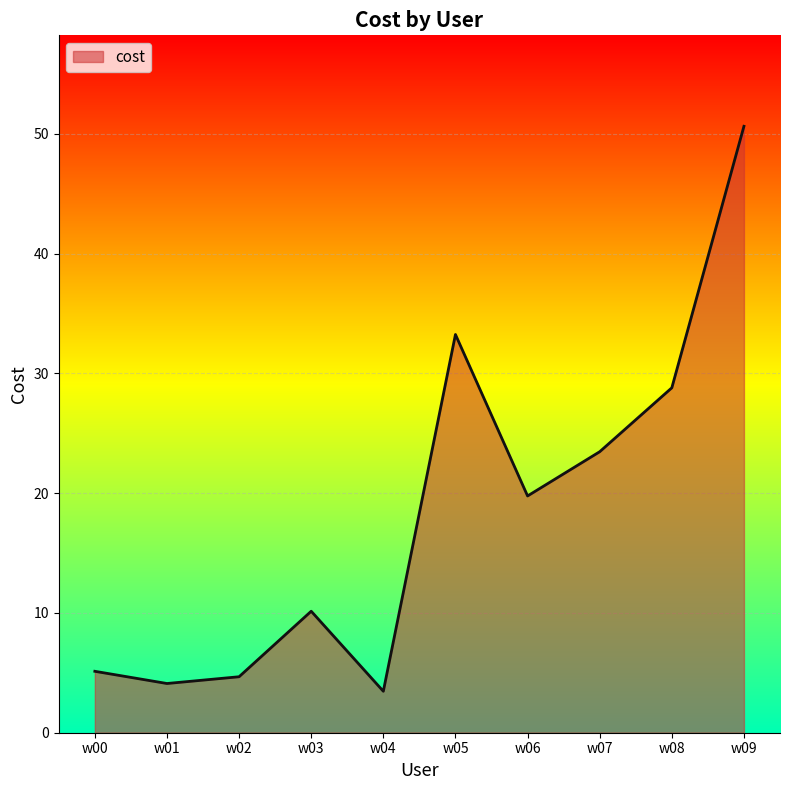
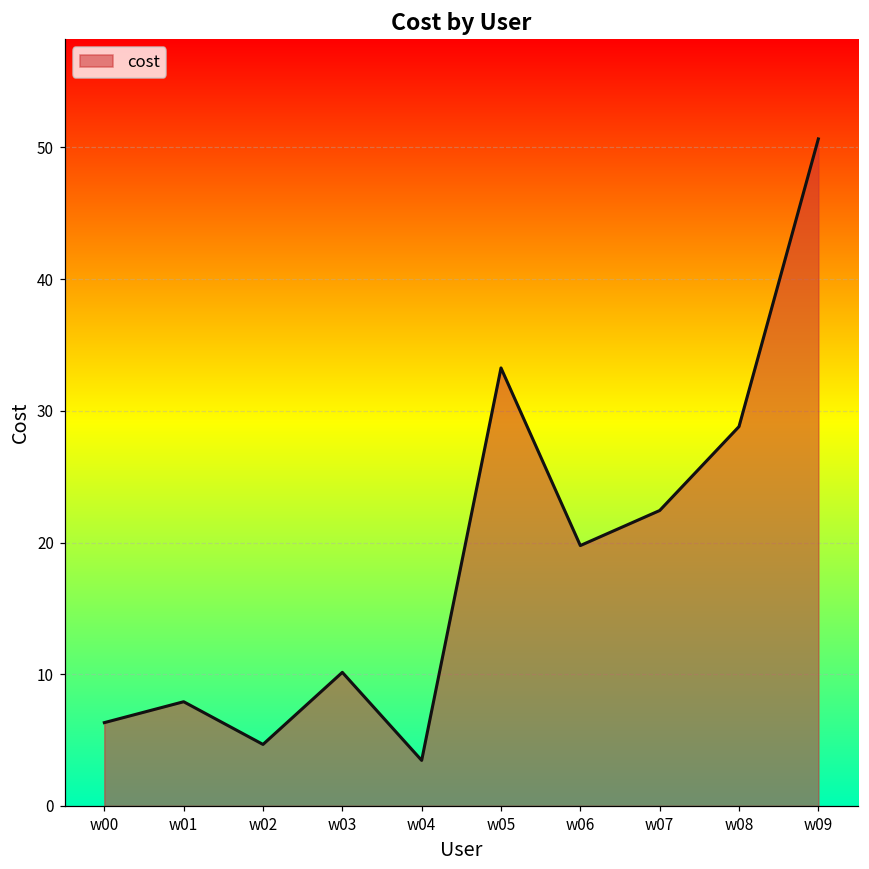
  {
-   "w00": 5.1,
-   "w01": 4.1,
+   "w00": 6.3,
+   "w01": 7.9,
    "w02": 4.7,
    "w03": 10.1,
    "w04": 3.5,
    "w05": 33.2,
    "w06": 19.8,
-   "w07": 23.5,
+   "w07": 22.4,
    "w08": 28.8,
    "w09": 50.6
  }
